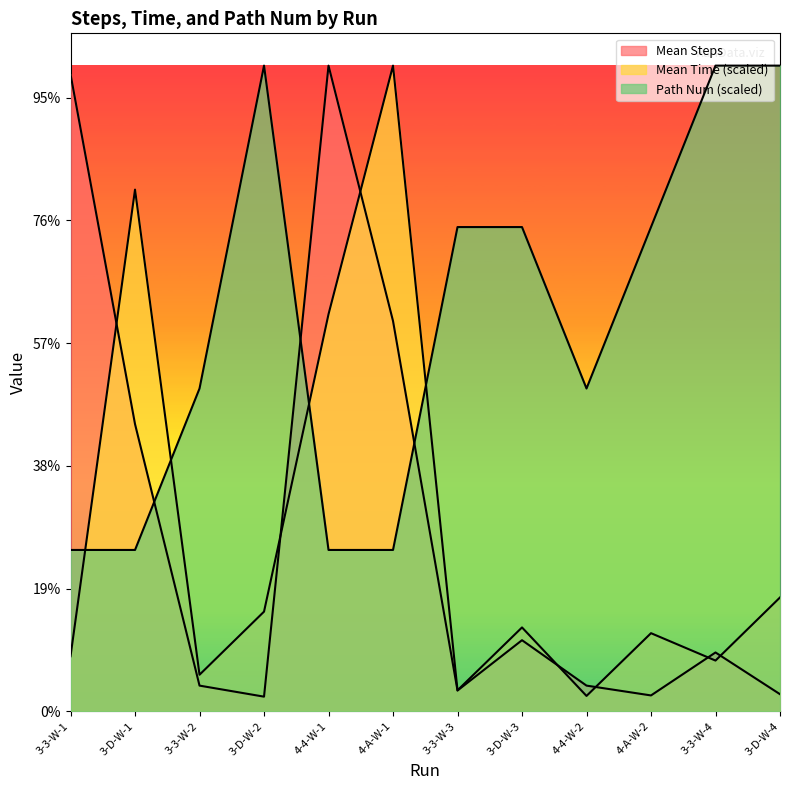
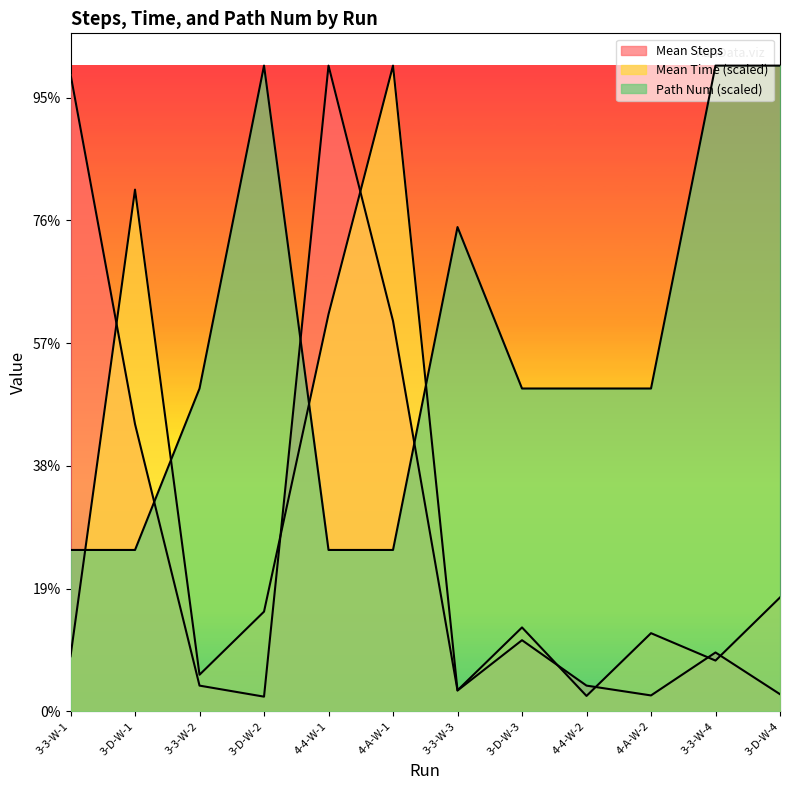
  {
    "Mean Steps": {
      "3-3-W-1": "99%",
      "3-D-W-1": "44%",
      "3-3-W-2": "4%",
      "3-D-W-2": "2%",
      "4-4-W-1": "100%",
      "4-A-W-1": "60%",
      "3-D-W-3": "11%",
      "4-4-W-2": "4%",
      "4-A-W-2": "2%",
      "3-3-W-4": "9%",
      "3-D-W-4": "3%"
    },
    "Mean Time (scaled)": {
      "3-3-W-1": "9%",
      "3-D-W-1": "81%",
      "3-3-W-2": "6%",
      "3-D-W-2": "15%",
      "4-4-W-1": "61%",
      "4-A-W-1": "100%",
      "3-D-W-3": "13%",
      "4-4-W-2": "2%",
      "4-A-W-2": "12%",
      "3-3-W-4": "8%",
      "3-D-W-4": "18%"
    },
    "Path Num (scaled)": {
      "3-3-W-1": "25%",
      "3-D-W-1": "25%",
      "3-3-W-2": "50%",
      "3-D-W-2": "100%",
      "4-4-W-1": "25%",
      "4-A-W-1": "25%",
      "3-3-W-3": "75%",
-     "3-D-W-3": "75%",
+     "3-D-W-3": "50%",
      "4-4-W-2": "50%",
-     "4-A-W-2": "75%",
+     "4-A-W-2": "50%",
      "3-D-W-4": "100%"
    }
  }
